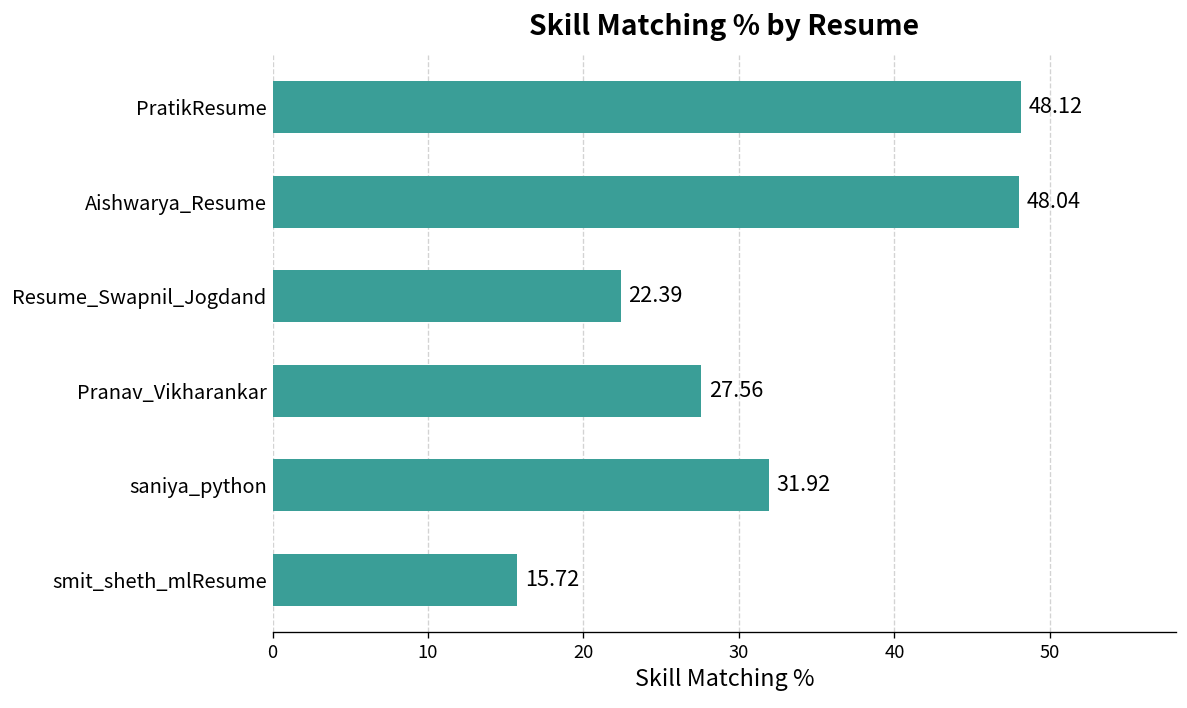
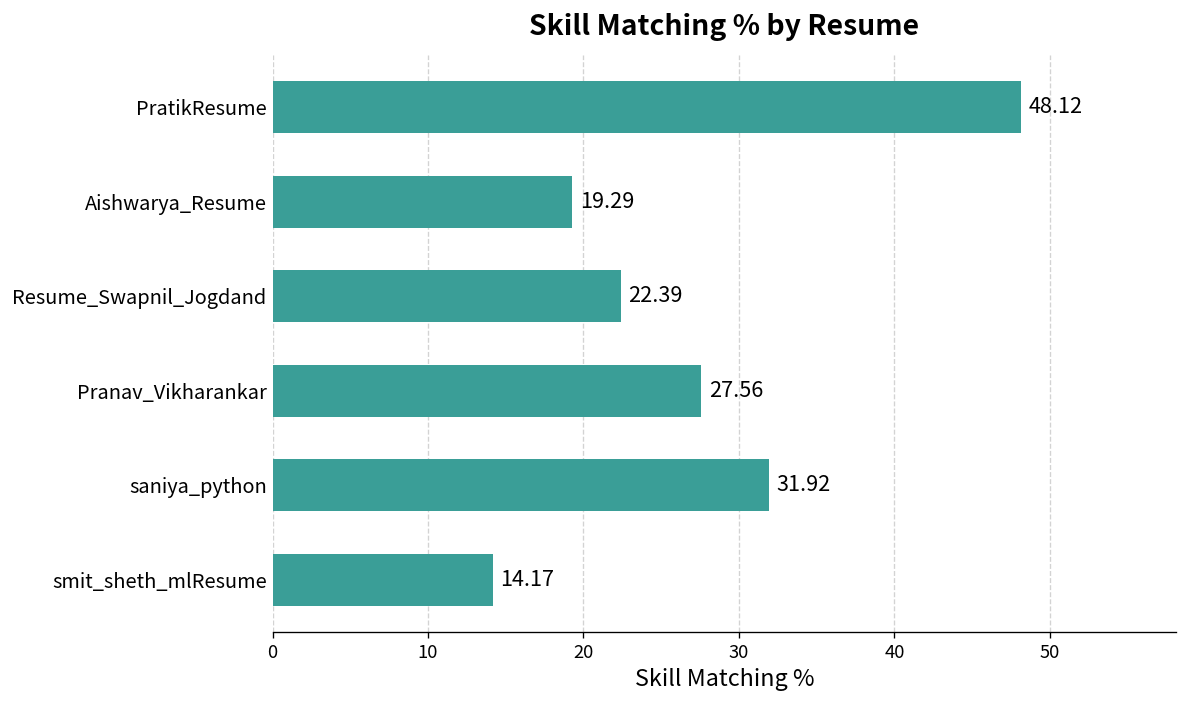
  {
    "PratikResume": 48.12,
-   "Aishwarya_Resume": 48.04,
+   "Aishwarya_Resume": 19.29,
    "Resume_Swapnil_Jogdand": 22.39,
    "Pranav_Vikharankar": 27.56,
    "saniya_python": 31.92,
-   "smit_sheth_mlResume": 15.72
+   "smit_sheth_mlResume": 14.17
  }
